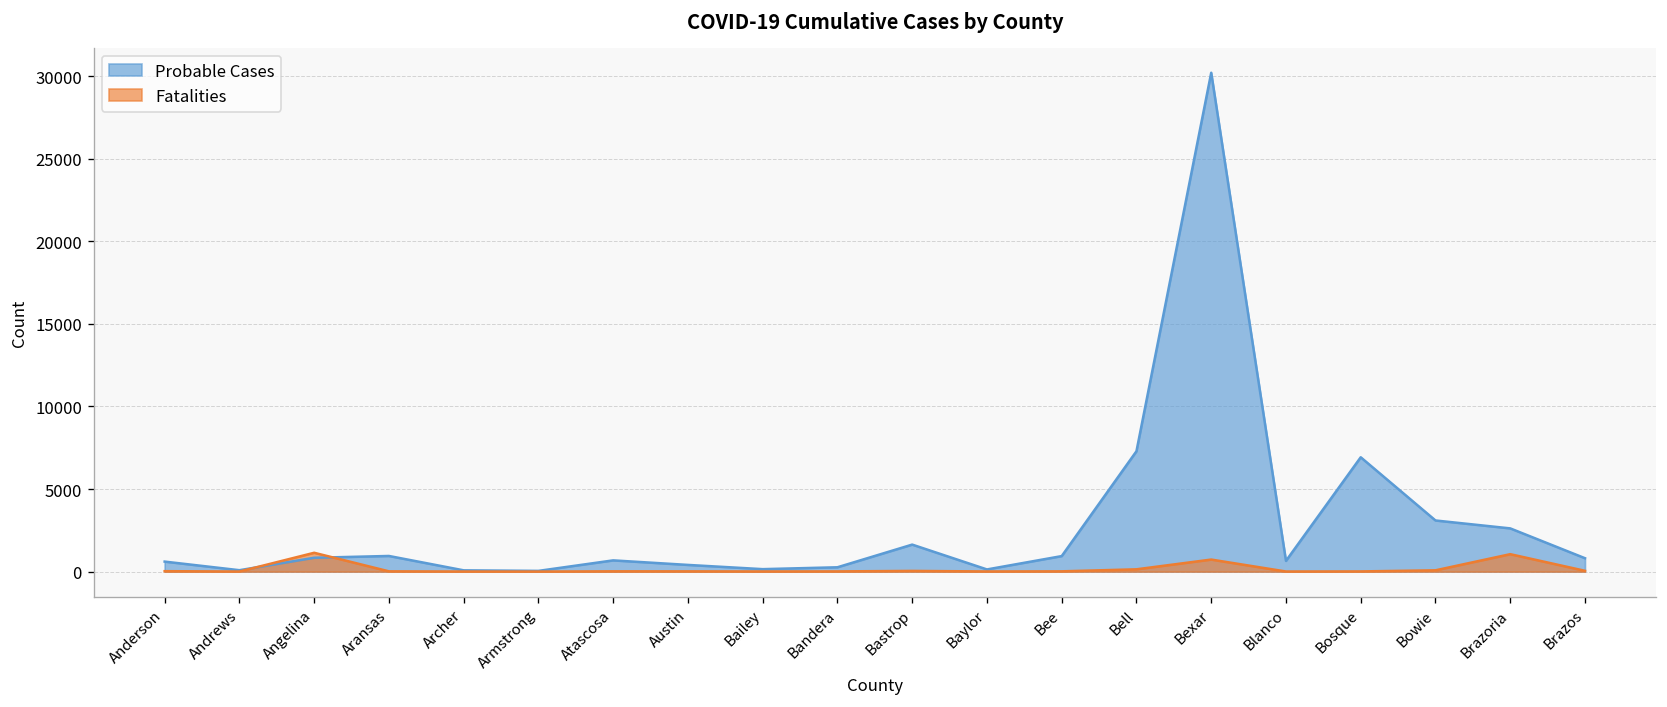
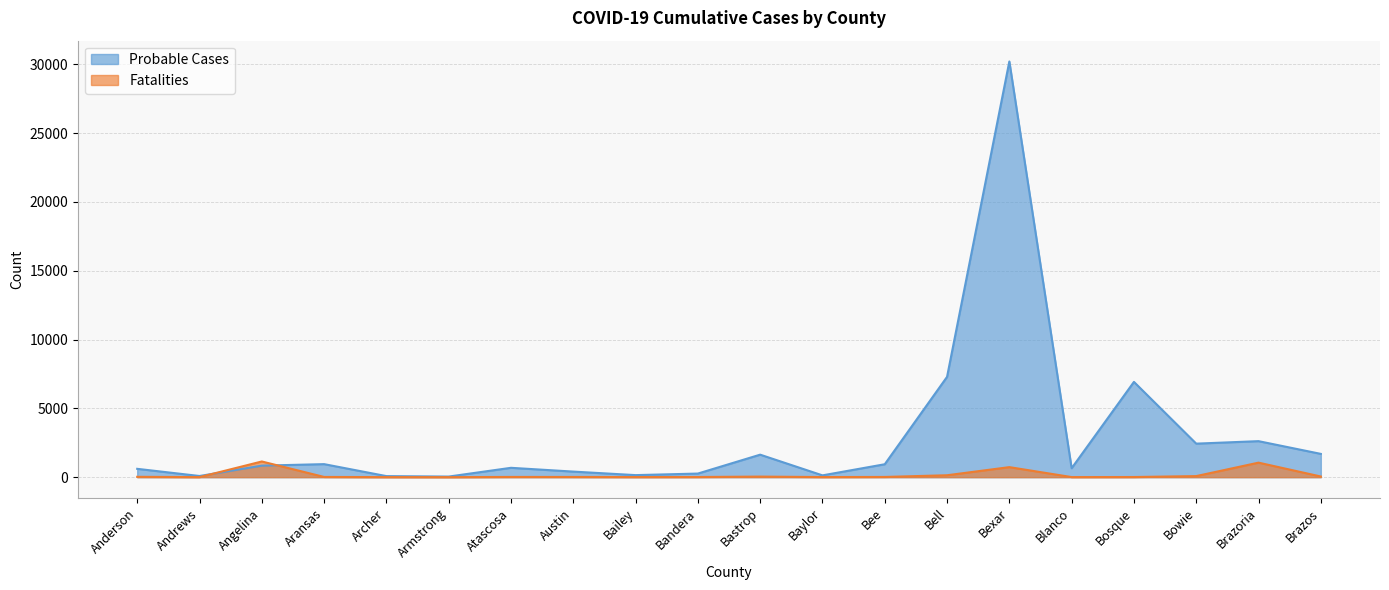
  {
    "Probable Cases": {
      "Anderson": 600,
      "Angelina": 800,
      "Aransas": 900,
      "Atascosa": 700,
      "Austin": 400,
      "Bandera": 300,
      "Bastrop": 1600,
      "Bee": 900,
      "Bell": 7300,
      "Bexar": 30200,
      "Blanco": 700,
      "Bosque": 6900,
-     "Bowie": 3100,
+     "Bowie": 2400,
      "Brazoria": 2600,
-     "Brazos": 800
+     "Brazos": 1700
    },
    "Fatalities": {
      "Anderson": 0,
      "Angelina": 1100,
      "Aransas": 0,
      "Atascosa": 0,
      "Austin": 0,
      "Bandera": 0,
      "Bastrop": 0,
      "Bee": 0,
      "Bell": 100,
      "Bexar": 700,
      "Blanco": 0,
      "Bosque": 0,
      "Bowie": 100,
      "Brazoria": 1100,
      "Brazos": 0
    }
  }
